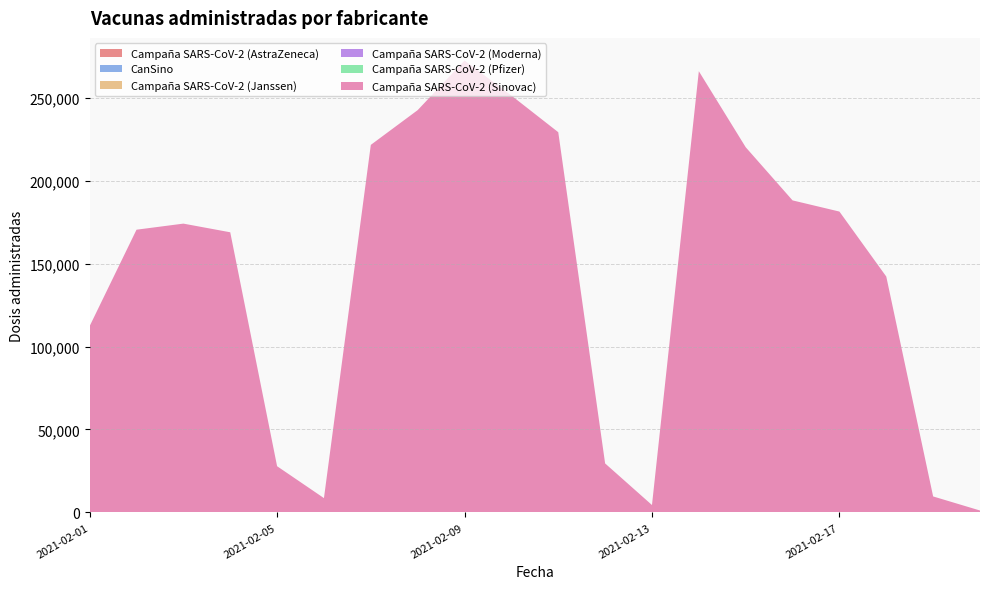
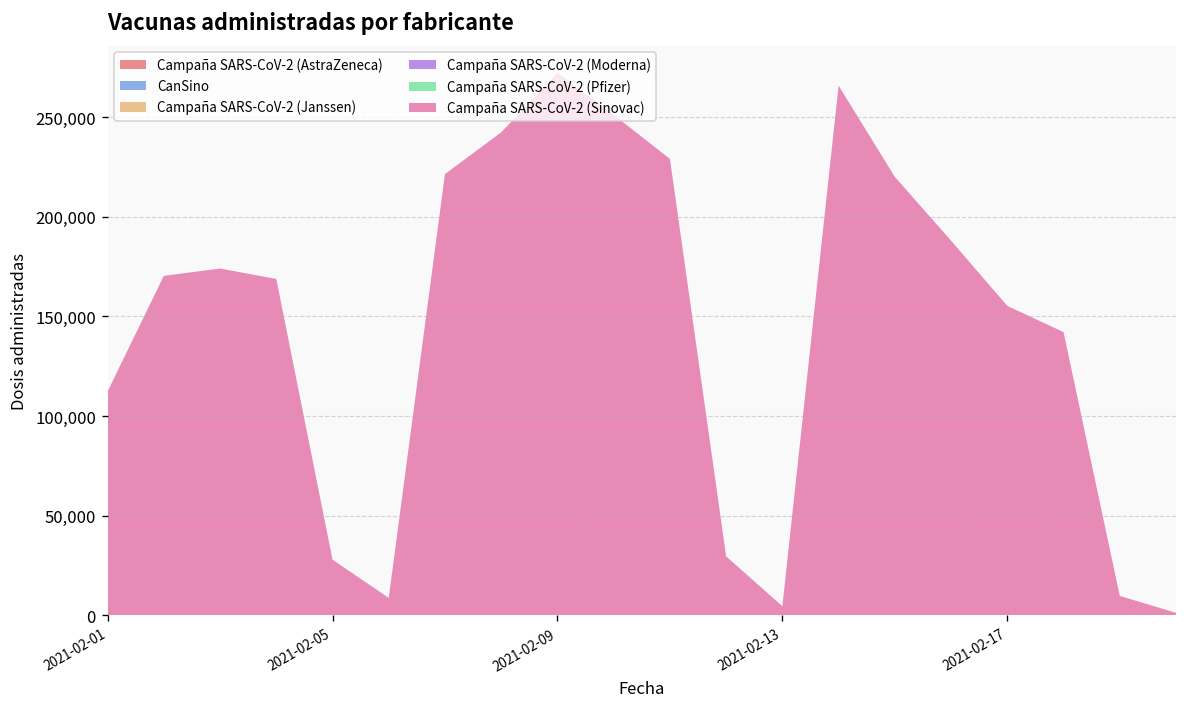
  {
    "Campaña SARS-CoV-2 (Pfizer)": {
      "2021-02-01": "0",
      "2021-02-05": "0",
      "2021-02-09": "0",
      "2021-02-13": "0",
      "2021-02-17": "0"
    },
    "Campaña SARS-CoV-2 (Sinovac)": {
      "2021-02-01": "112,000",
      "2021-02-05": "28,000",
      "2021-02-13": "4,000",
-     "2021-02-17": "181,000"
+     "2021-02-17": "155,000"
    }
  }
